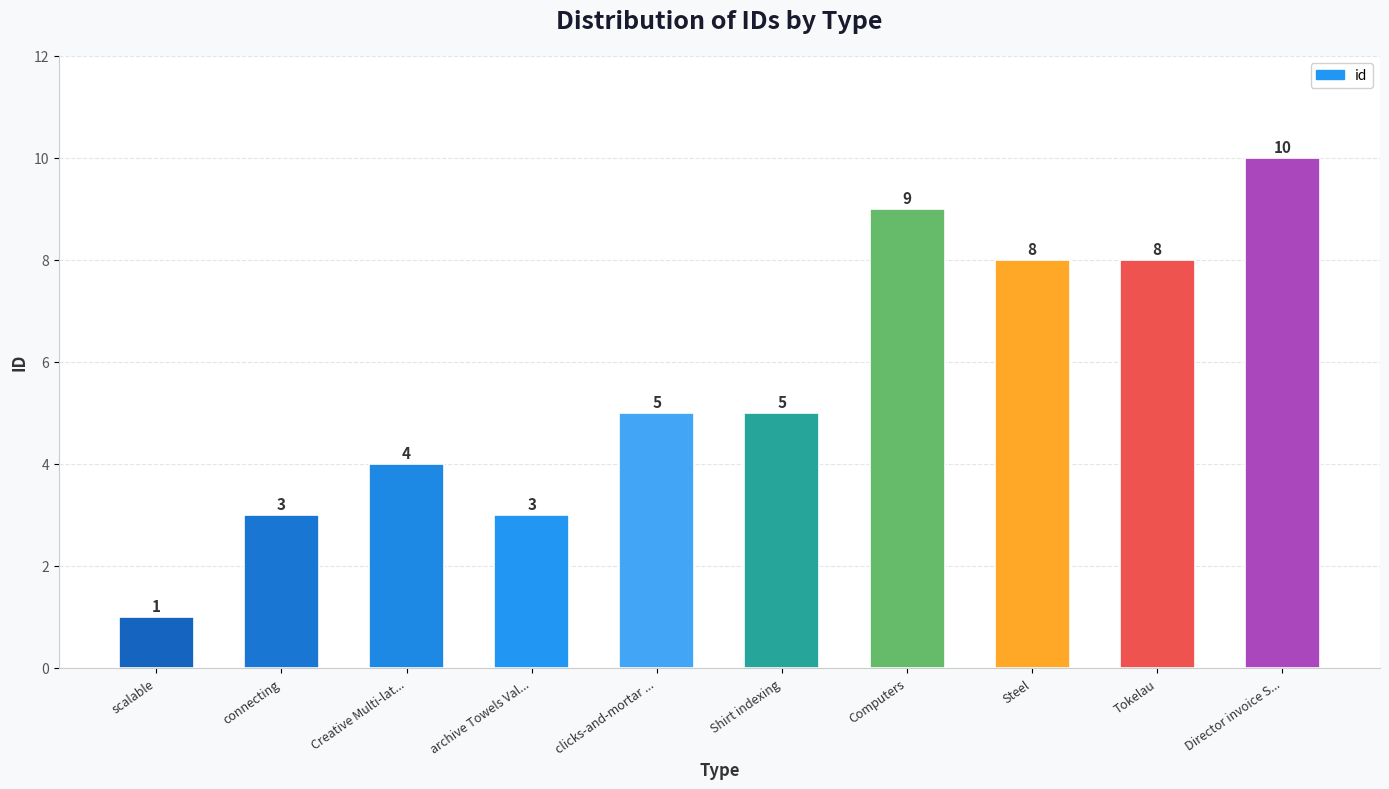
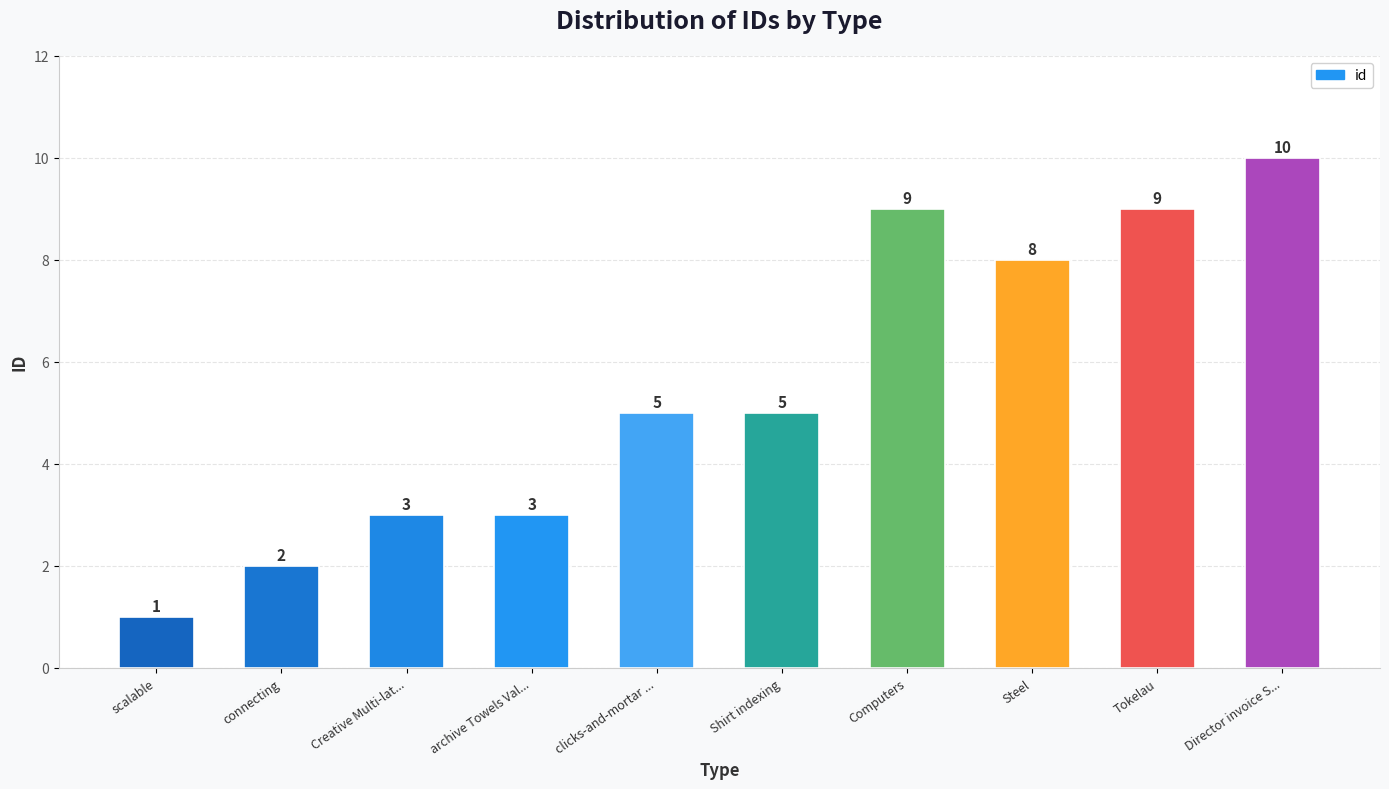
  {
    "scalable": 1,
-   "connecting": 3,
-   "Creative Multi-lat...": 4,
+   "connecting": 2,
+   "Creative Multi-lat...": 3,
    "archive Towels Val...": 3,
    "clicks-and-mortar ...": 5,
    "Shirt indexing": 5,
    "Computers": 9,
    "Steel": 8,
-   "Tokelau": 8,
+   "Tokelau": 9,
    "Director invoice S...": 10
  }
